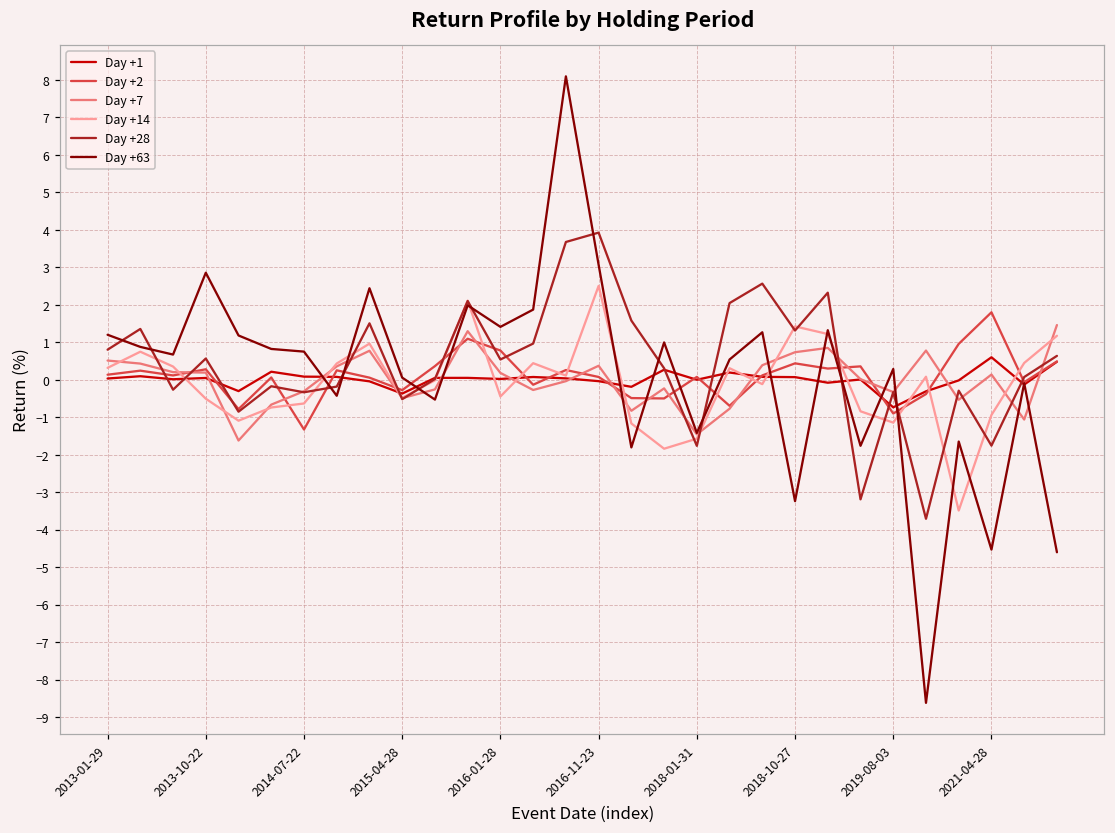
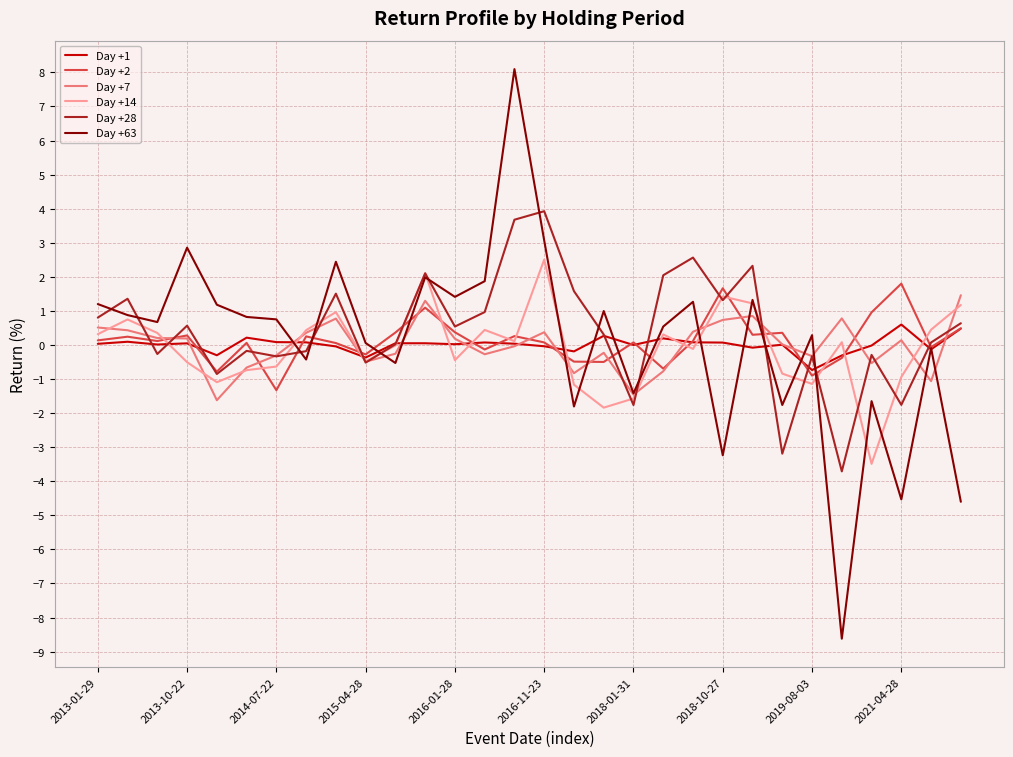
  {
    "Day +2": {
      "2013-01-29": 0.1,
      "2013-10-22": 0.3,
      "2014-07-22": -1.3,
      "2015-04-28": -0.3,
-     "2016-01-28": 0.8,
+     "2016-01-28": 0.4,
      "2016-11-23": 0.1,
      "2018-01-31": 0.1,
-     "2018-10-27": 0.4,
+     "2018-10-27": 1.7,
      "2019-08-03": -0.9,
      "2021-04-28": 1.8
    }
  }
